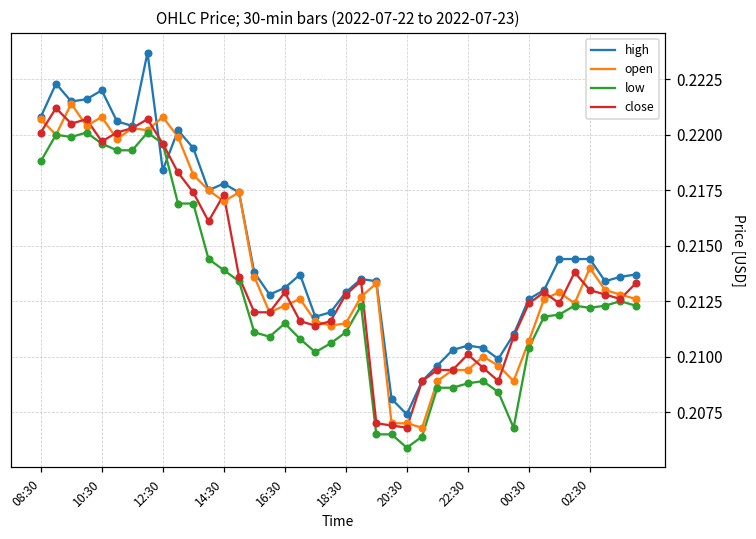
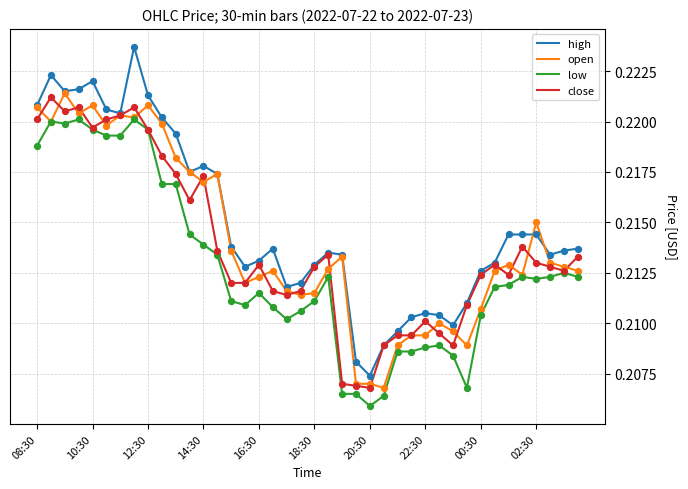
  {
    "high": {
      "10:30": 0.2220,
-     "12:30": 0.2184,
+     "12:30": 0.2213,
      "14:30": 0.2178,
      "16:30": 0.2131,
      "20:30": 0.2074,
      "22:30": 0.2105,
      "00:30": 0.2126,
      "02:30": 0.2144
    },
    "open": {
      "10:30": 0.2208,
      "12:30": 0.2208,
      "14:30": 0.217,
      "16:30": 0.2123,
      "18:30": 0.2115,
      "20:30": 0.207,
      "22:30": 0.2094,
      "00:30": 0.2107,
-     "02:30": 0.214
+     "02:30": 0.215
    },
    "low": {
      "08:30": 0.2188,
      "14:30": 0.2139,
      "16:30": 0.2115,
      "18:30": 0.2111,
      "20:30": 0.2059,
      "22:30": 0.2088,
      "00:30": 0.2104,
      "02:30": 0.2122
    },
    "close": {
      "08:30": 0.2201,
      "14:30": 0.2173,
      "16:30": 0.2129,
      "20:30": 0.2068,
      "22:30": 0.2101,
      "00:30": 0.2124,
      "02:30": 0.2130
    }
  }
